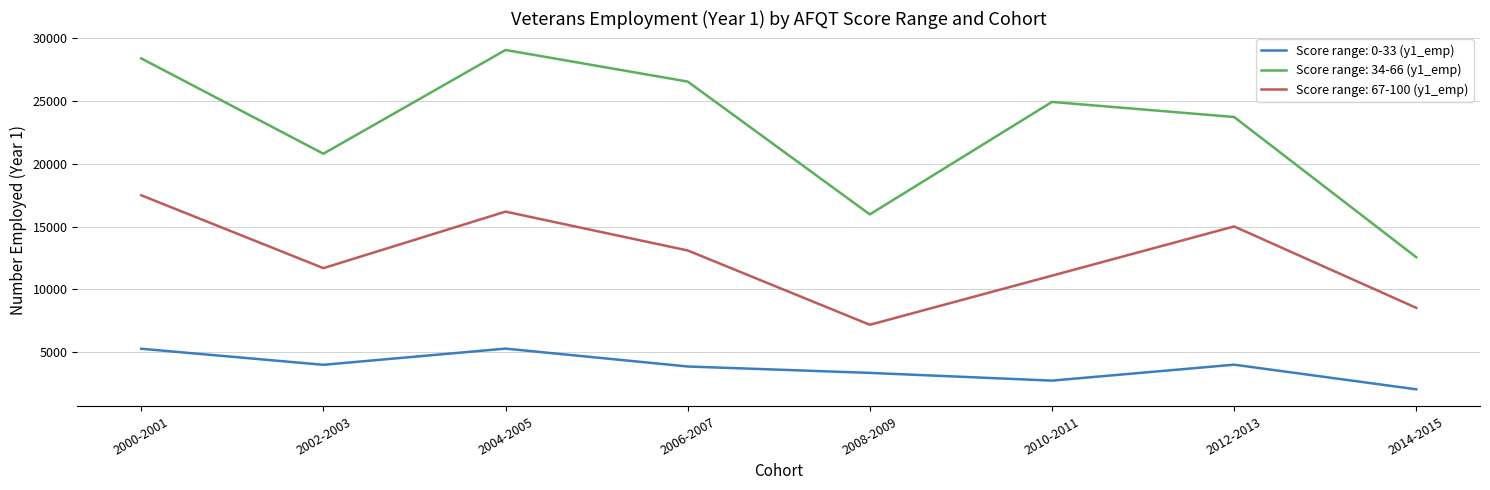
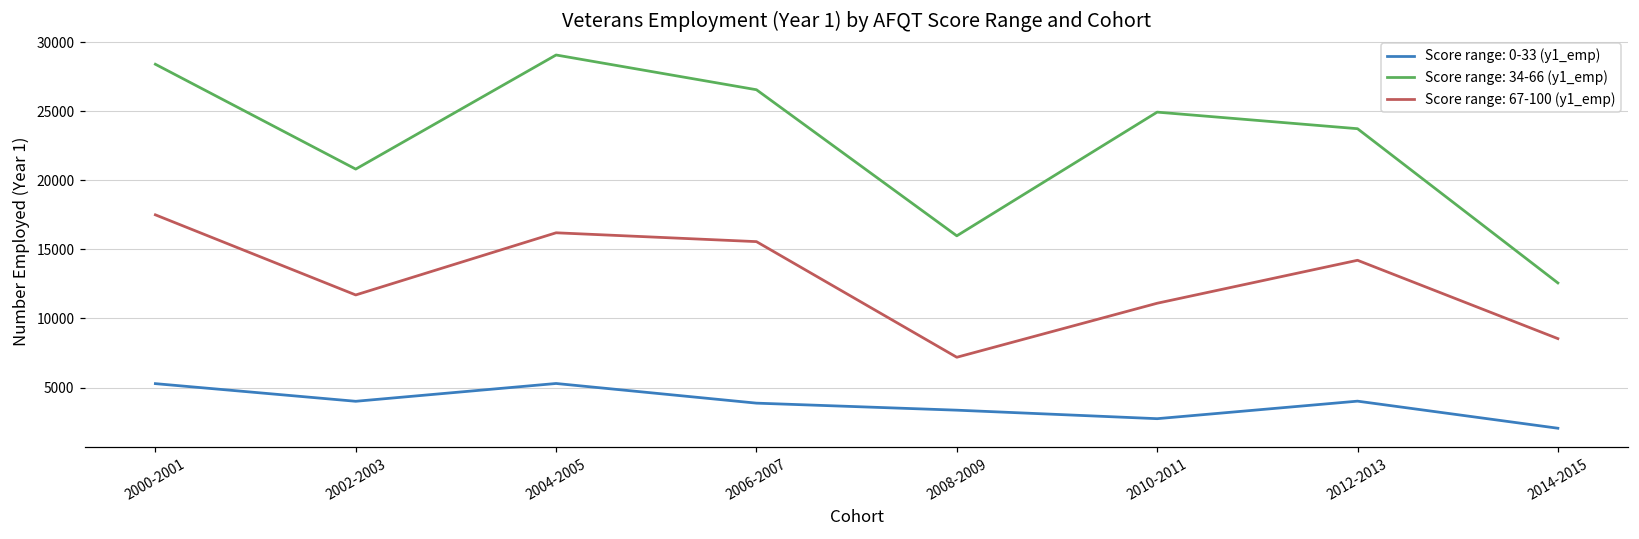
  {
    "Score range: 0-33 (y1_emp)": {
      "2000-2001": 5300,
      "2002-2003": 4000,
      "2004-2005": 5300,
      "2006-2007": 3900,
      "2008-2009": 3400,
      "2010-2011": 2700,
      "2012-2013": 4000,
      "2014-2015": 2100
    },
    "Score range: 34-66 (y1_emp)": {
      "2000-2001": 28400,
      "2002-2003": 20800,
      "2004-2005": 29100,
      "2006-2007": 26600,
      "2008-2009": 16000,
      "2010-2011": 24900,
      "2012-2013": 23700,
      "2014-2015": 12600
    },
    "Score range: 67-100 (y1_emp)": {
      "2000-2001": 17500,
      "2002-2003": 11700,
      "2004-2005": 16200,
-     "2006-2007": 13100,
+     "2006-2007": 15600,
      "2008-2009": 7200,
      "2010-2011": 11100,
-     "2012-2013": 15000,
+     "2012-2013": 14200,
      "2014-2015": 8500
    }
  }
